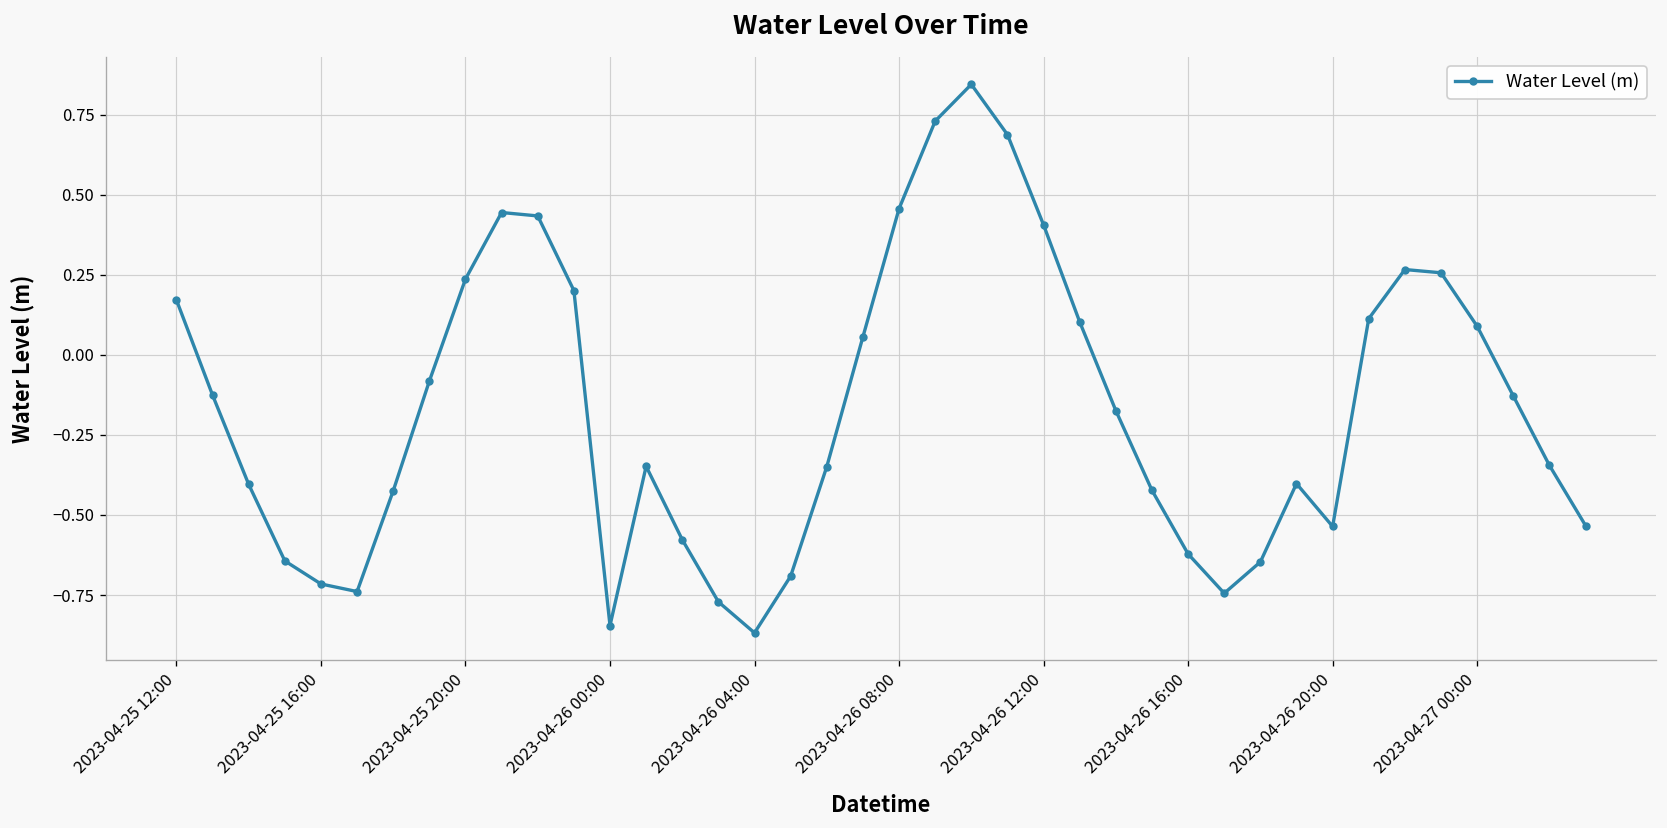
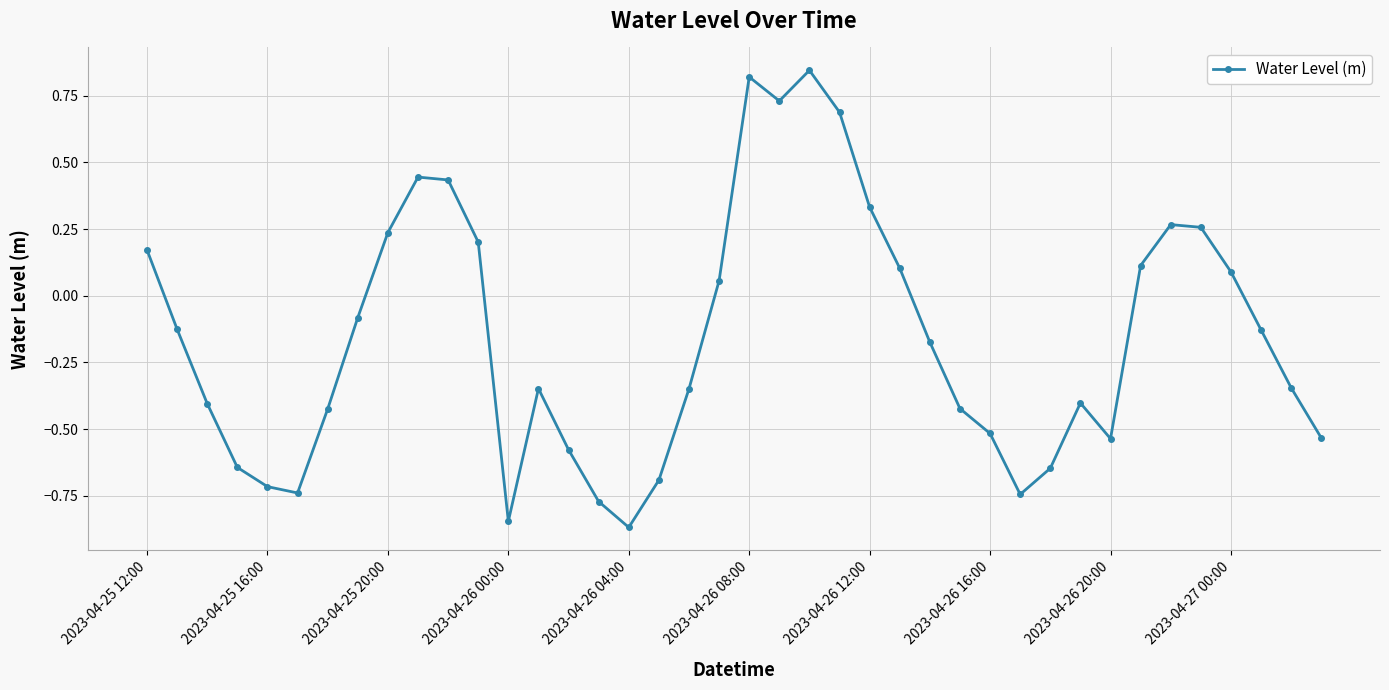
  {
    "2023-04-25 12:00": 0.17,
    "2023-04-25 16:00": -0.72,
    "2023-04-25 20:00": 0.24,
    "2023-04-26 00:00": -0.85,
    "2023-04-26 04:00": -0.87,
-   "2023-04-26 08:00": 0.46,
-   "2023-04-26 12:00": 0.41,
-   "2023-04-26 16:00": -0.62,
+   "2023-04-26 08:00": 0.82,
+   "2023-04-26 12:00": 0.33,
+   "2023-04-26 16:00": -0.52,
    "2023-04-26 20:00": -0.54,
    "2023-04-27 00:00": 0.09
  }
